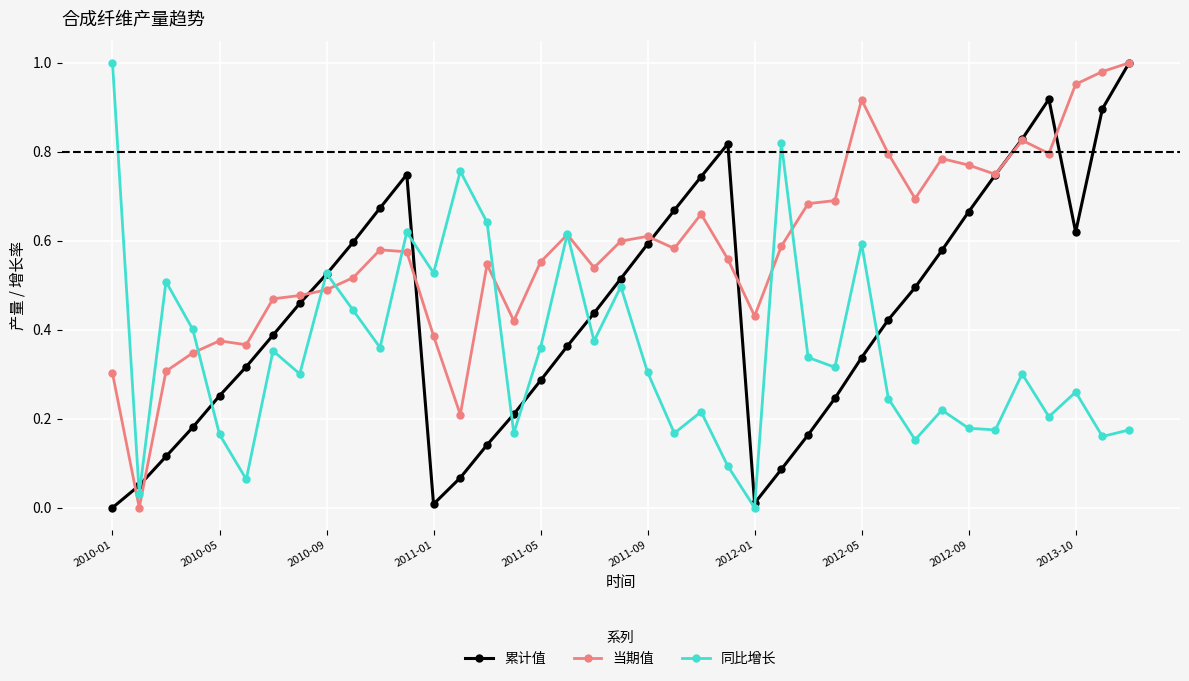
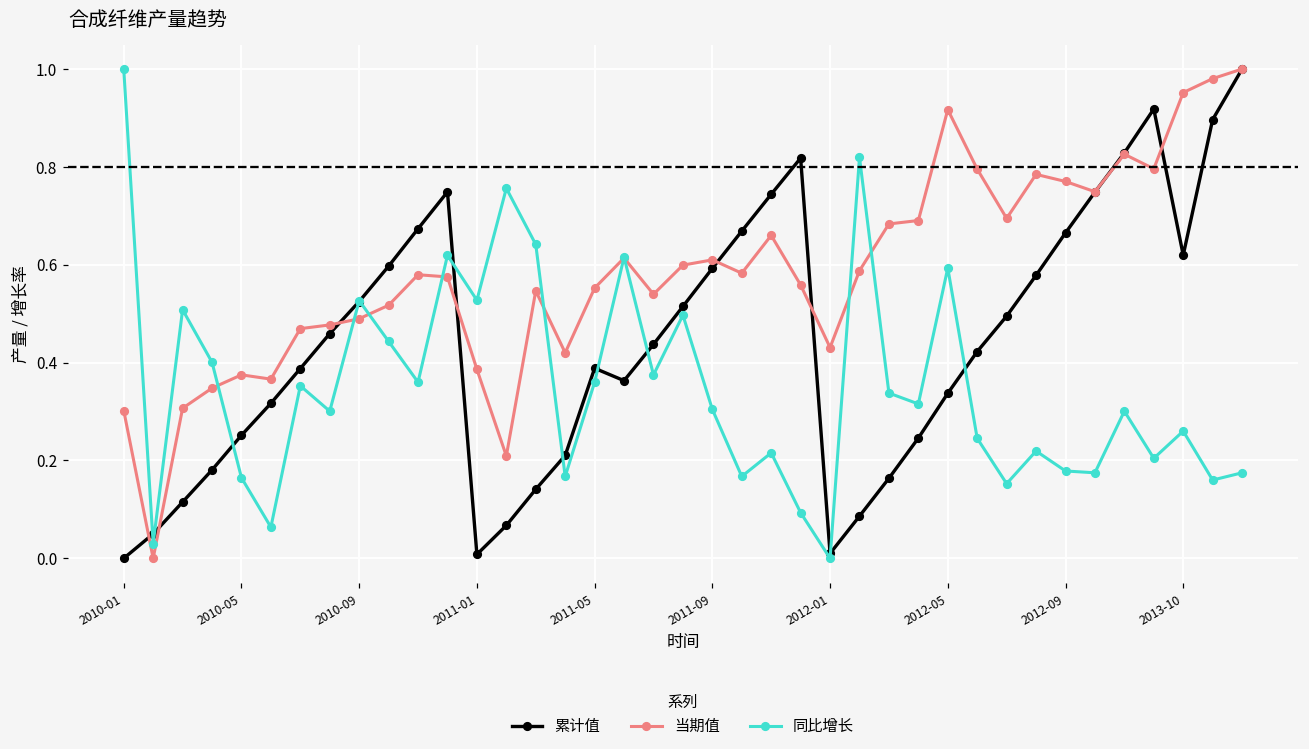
  {
    "累计值": {
      "2010-01": 0.00,
      "2010-05": 0.25,
      "2011-01": 0.01,
-     "2011-05": 0.29,
+     "2011-05": 0.39,
      "2011-09": 0.59,
      "2012-01": 0.01,
      "2012-05": 0.34,
      "2012-09": 0.67,
      "2013-10": 0.62
    },
    "当期值": {
      "2010-01": 0.30,
      "2010-05": 0.38,
      "2010-09": 0.49,
      "2011-01": 0.39,
      "2011-05": 0.55,
      "2011-09": 0.61,
      "2012-01": 0.43,
      "2012-05": 0.92,
      "2012-09": 0.77,
      "2013-10": 0.95
    },
    "同比增长": {
      "2010-01": 1.00,
      "2010-05": 0.16,
      "2011-01": 0.53,
      "2011-05": 0.36,
      "2011-09": 0.30,
      "2012-01": 0.00,
      "2012-05": 0.59,
      "2012-09": 0.18,
      "2013-10": 0.26
    }
  }
